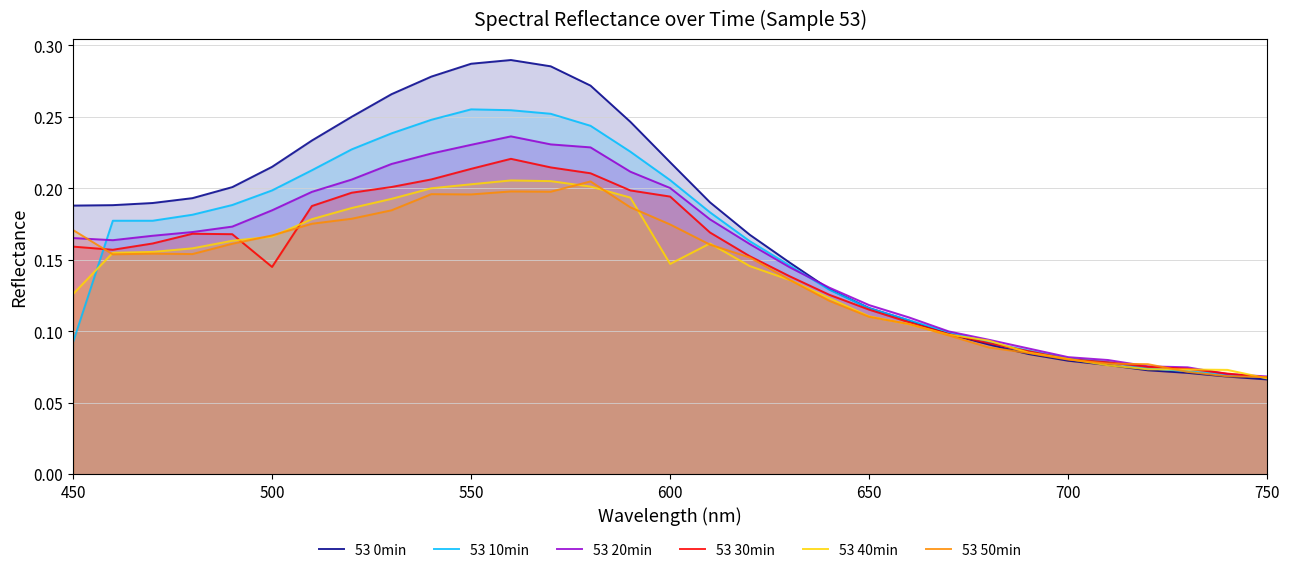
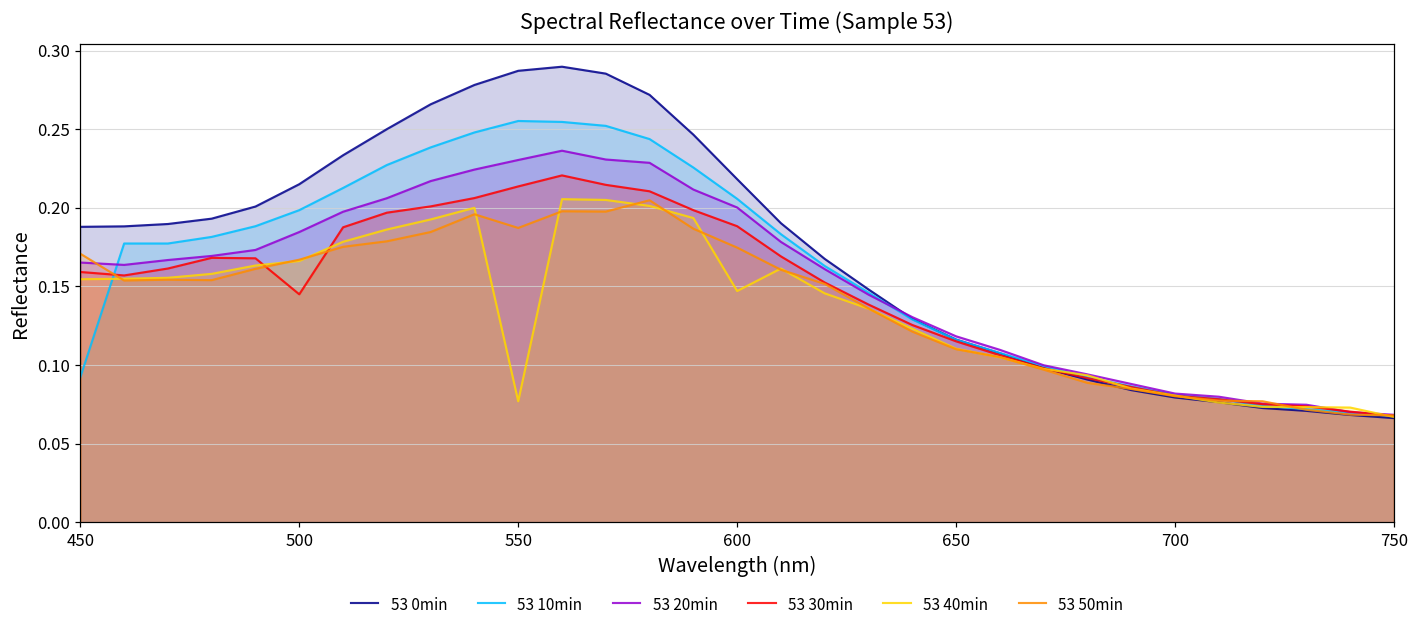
  {
    "53 0min": {
      "450": 0.188,
      "500": 0.215,
      "550": 0.287,
      "600": 0.218
    },
    "53 10min": {
      "450": 0.092,
      "500": 0.199,
      "550": 0.255,
      "600": 0.206
    },
    "53 20min": {
      "450": 0.165,
      "500": 0.185,
      "550": 0.230,
      "600": 0.200,
      "650": 0.118
    },
    "53 30min": {
      "450": 0.159,
      "500": 0.145,
      "550": 0.214,
-     "600": 0.194
+     "600": 0.188
    },
    "53 40min": {
-     "450": 0.126,
-     "550": 0.203,
+     "450": 0.155,
+     "550": 0.077,
      "600": 0.147
    },
    "53 50min": {
      "450": 0.171,
-     "550": 0.196,
+     "550": 0.187,
      "600": 0.175
    }
  }
